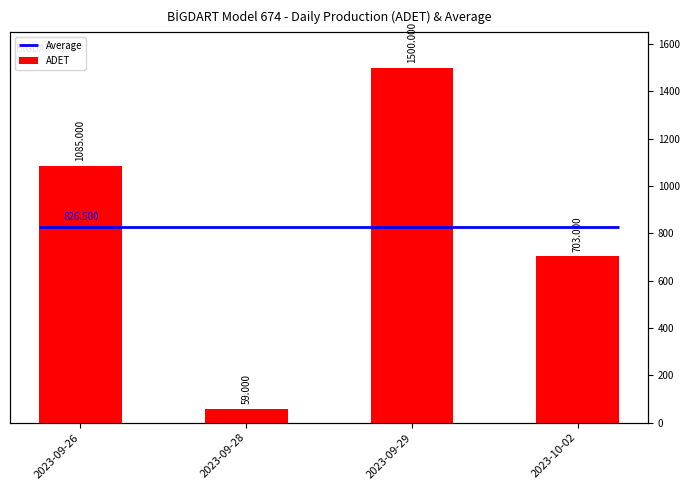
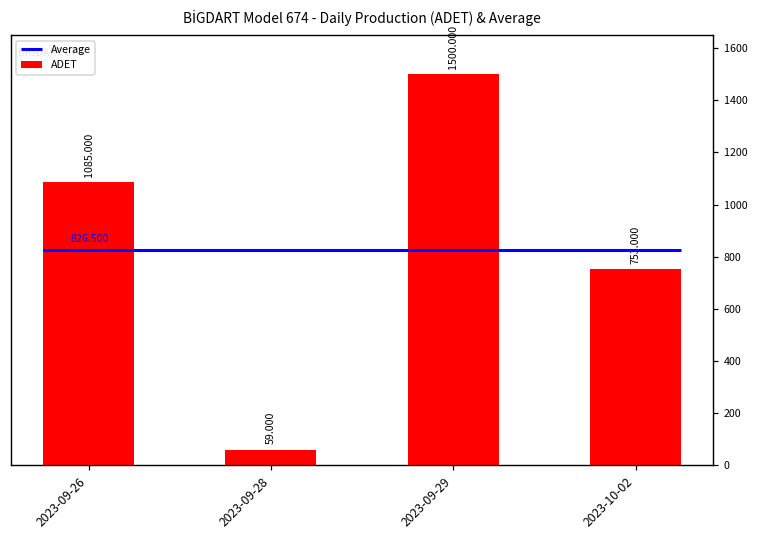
  {
    "2023-09-26": 1085.000,
    "2023-09-28": 59.000,
    "2023-09-29": 1500.000,
-   "2023-10-02": 703.000
+   "2023-10-02": 753.000
  }
